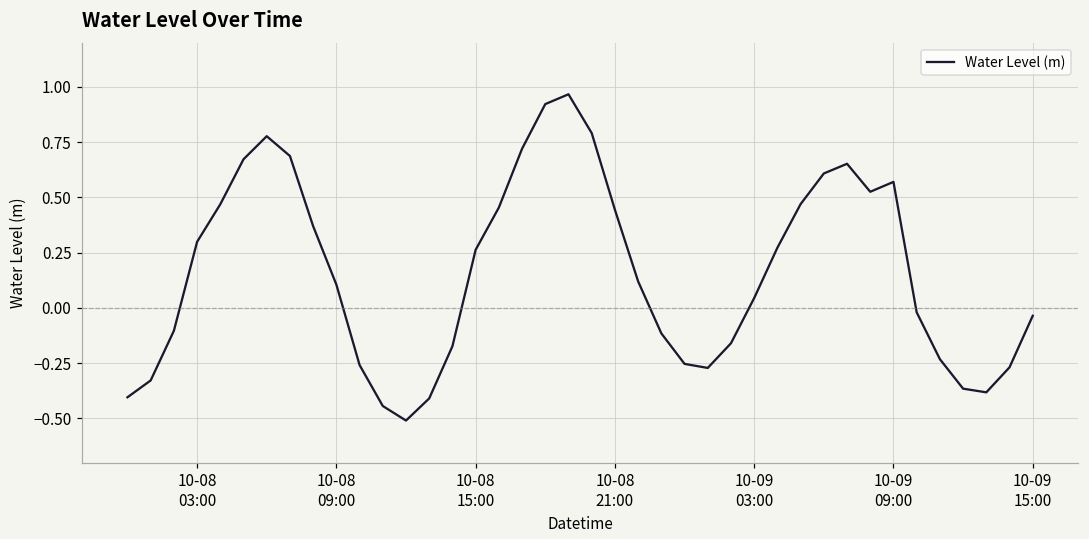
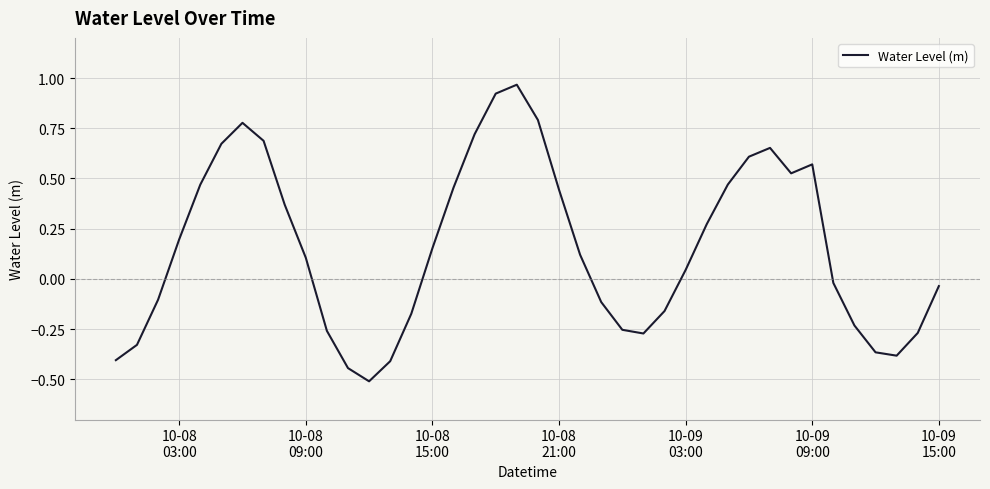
  {
-   "10-08 03:00": 0.30,
+   "10-08 03:00": 0.20,
    "10-08 09:00": 0.11,
-   "10-08 15:00": 0.26,
+   "10-08 15:00": 0.15,
    "10-08 21:00": 0.44,
    "10-09 03:00": 0.04,
    "10-09 09:00": 0.57,
    "10-09 15:00": -0.04
  }
